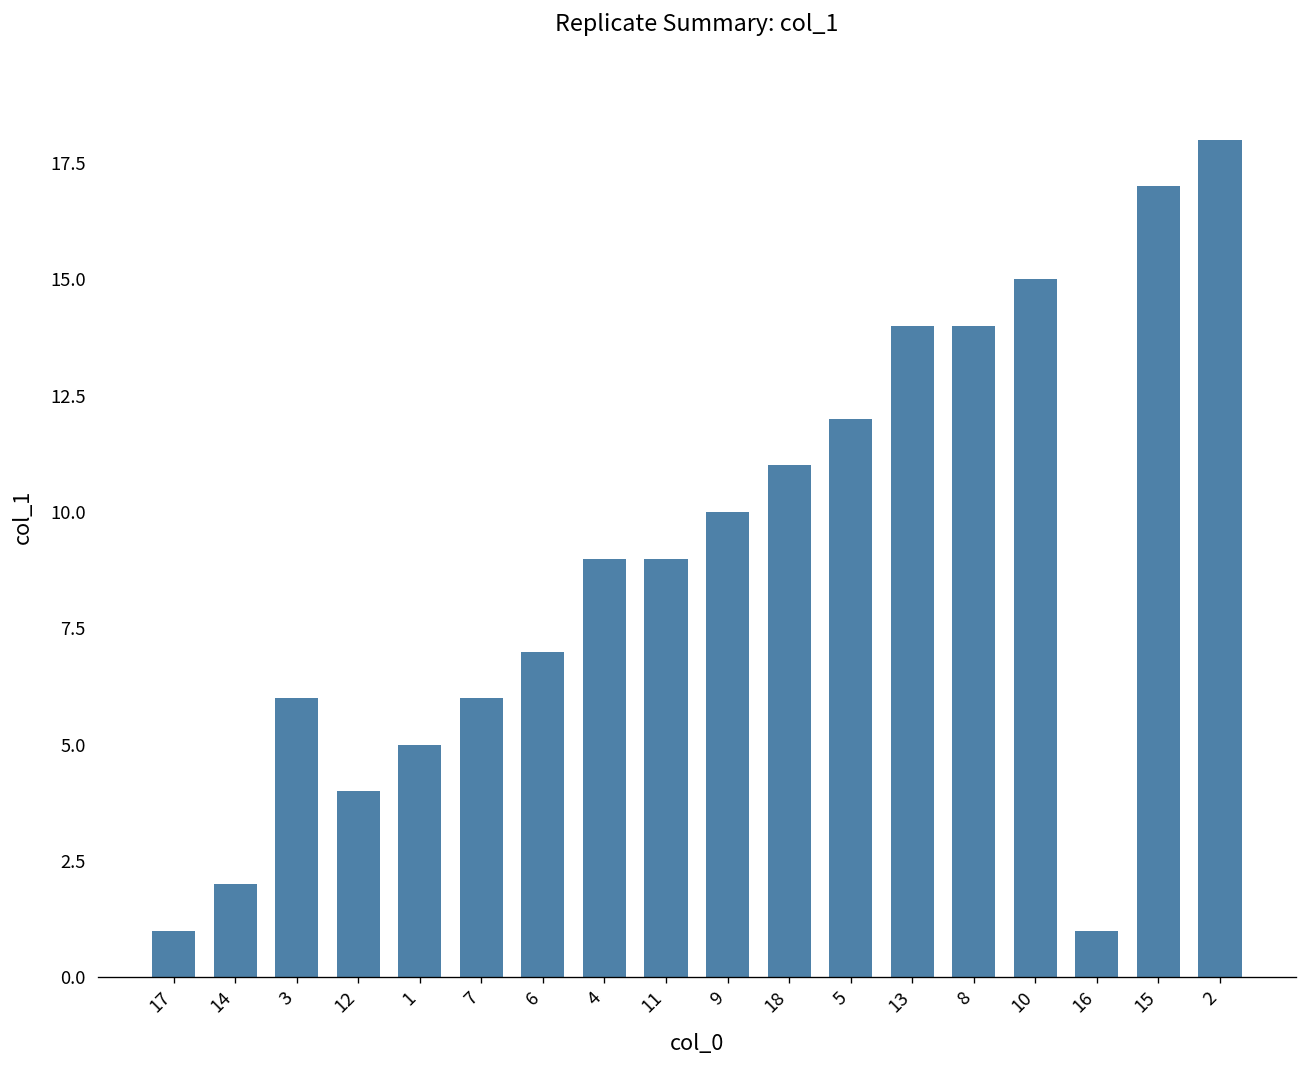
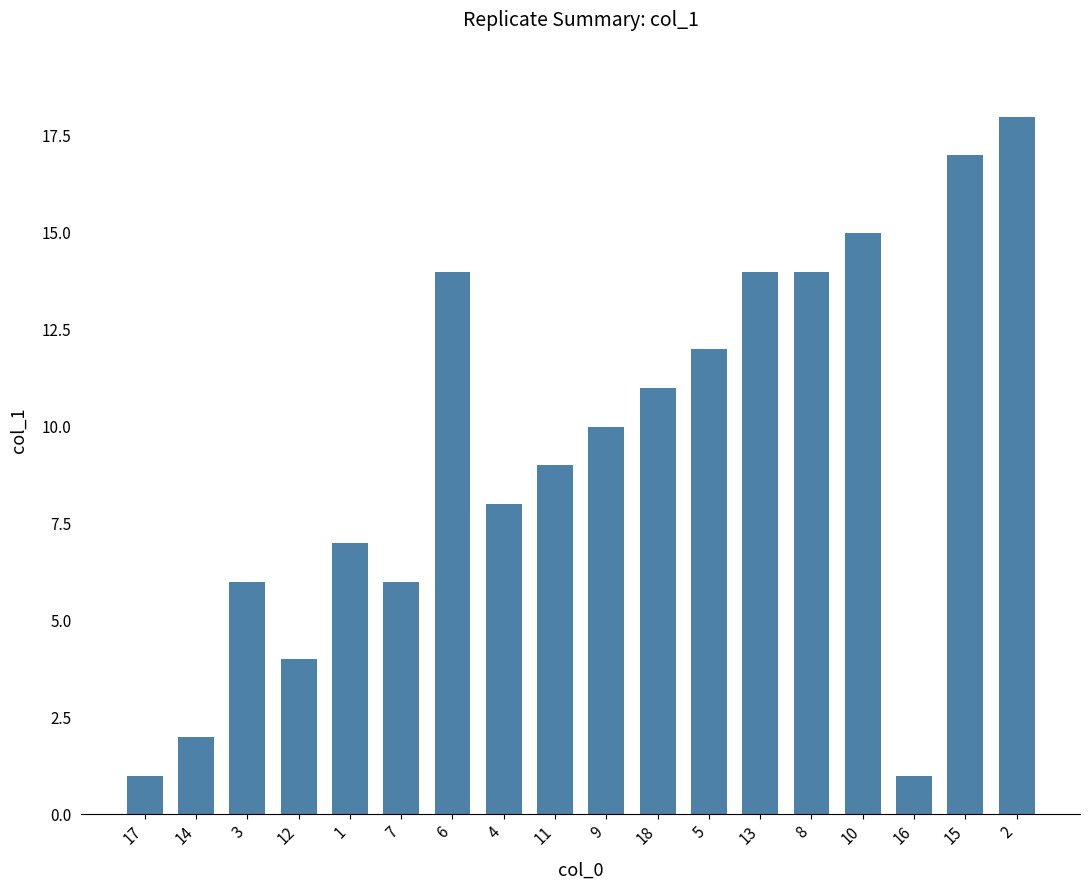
  {
    "17": 1,
    "14": 2,
    "3": 6,
    "12": 4,
-   "1": 5,
+   "1": 7,
    "7": 6,
-   "6": 7,
-   "4": 9,
+   "6": 14,
+   "4": 8,
    "11": 9,
    "9": 10,
    "18": 11,
    "5": 12,
    "13": 14,
    "8": 14,
    "10": 15,
    "16": 1,
    "15": 17,
    "2": 18
  }
